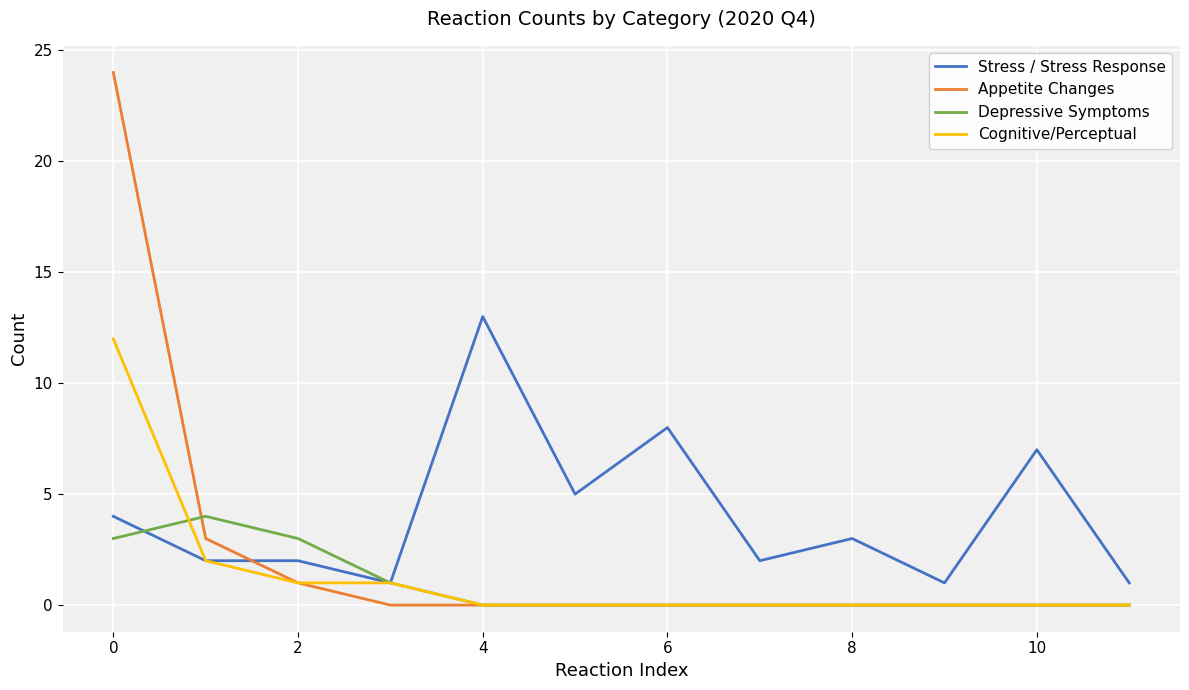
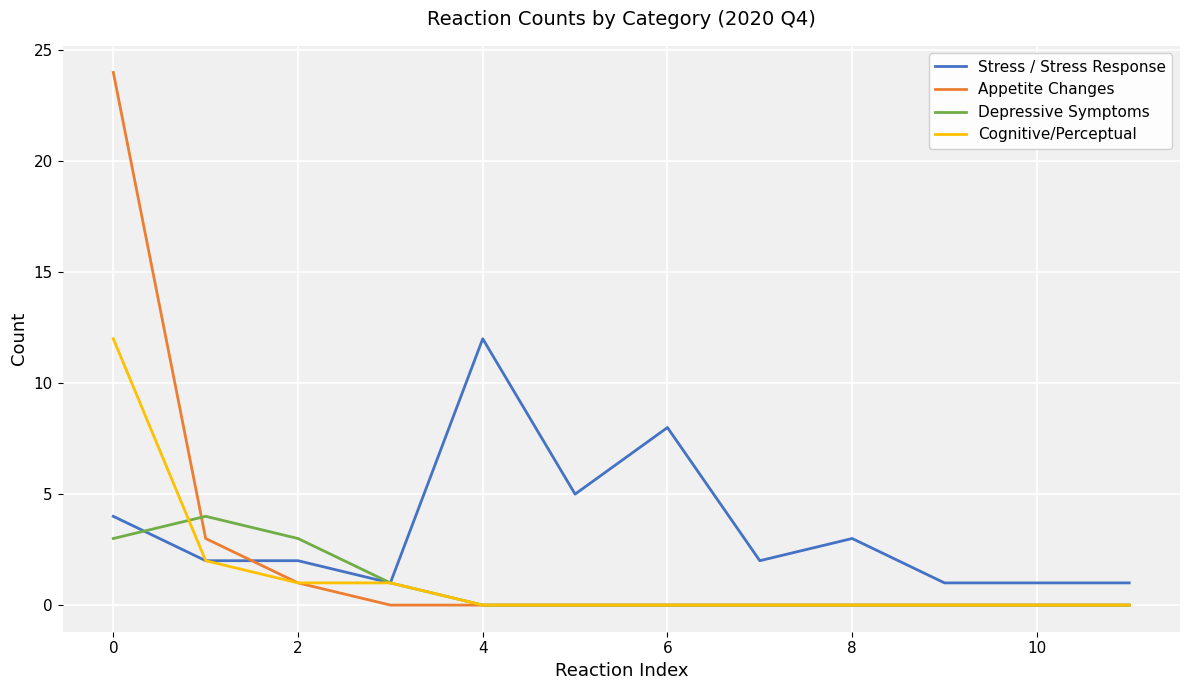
  {
    "Stress / Stress Response": {
      "0": 4,
      "2": 2,
-     "4": 13,
+     "4": 12,
      "6": 8,
      "8": 3,
-     "10": 7
+     "10": 1
    },
    "Appetite Changes": {
      "0": 24
    },
    "Depressive Symptoms": {
      "0": 3,
      "2": 3
    },
    "Cognitive/Perceptual": {
      "0": 12
    }
  }
